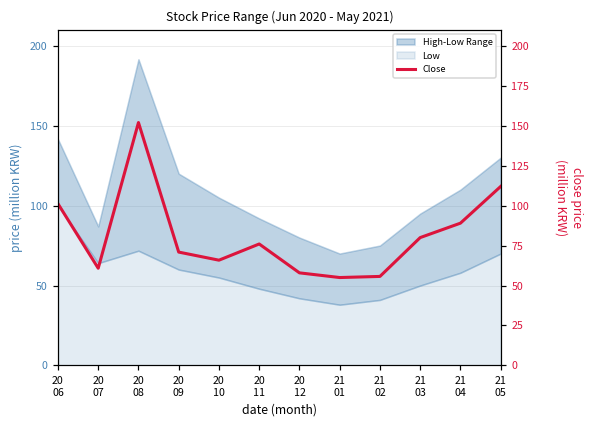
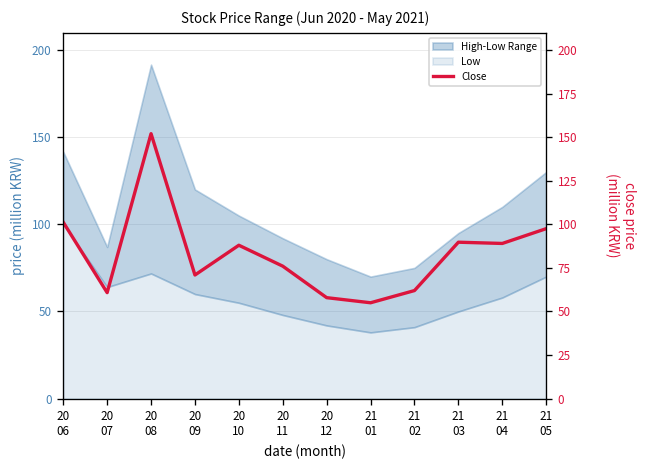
  {
    "Close": {
      "20 06": 101,
      "20 07": 61,
      "20 08": 152,
      "20 09": 71,
-     "20 10": 66,
+     "20 10": 88,
      "20 11": 76,
      "20 12": 58,
      "21 01": 55,
-     "21 02": 56,
-     "21 03": 80,
+     "21 02": 62,
+     "21 03": 90,
      "21 04": 89,
-     "21 05": 112
+     "21 05": 98
    }
  }
